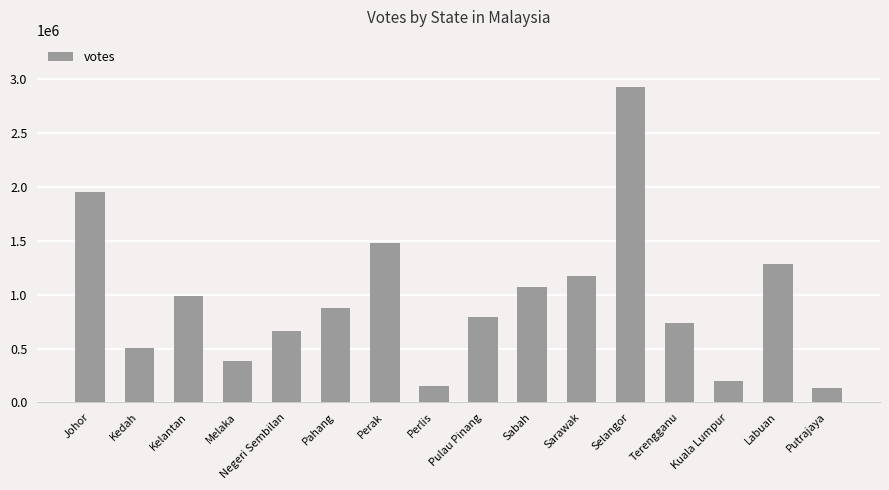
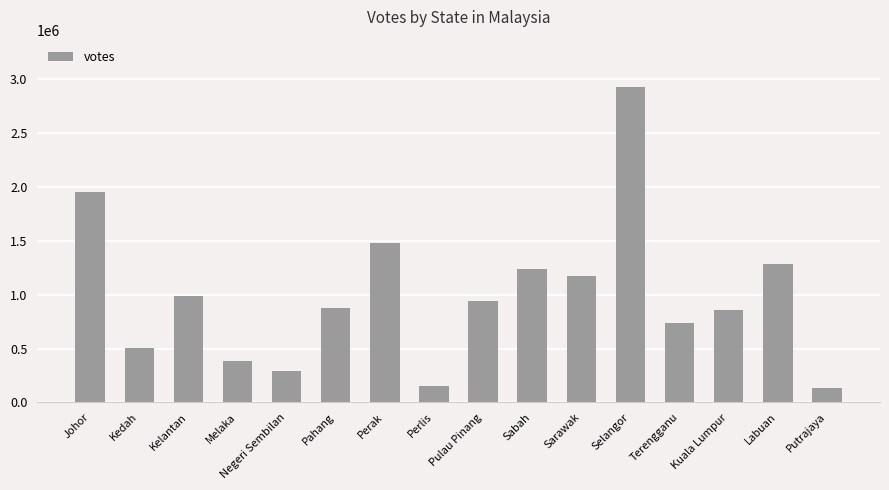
  {
    "Johor": 1950000,
    "Kedah": 500000,
    "Kelantan": 990000,
    "Melaka": 390000,
-   "Negeri Sembilan": 660000,
+   "Negeri Sembilan": 290000,
    "Pahang": 870000,
    "Perak": 1480000,
    "Perlis": 150000,
-   "Pulau Pinang": 800000,
-   "Sabah": 1070000,
+   "Pulau Pinang": 940000,
+   "Sabah": 1240000,
    "Sarawak": 1180000,
    "Selangor": 2930000,
    "Terengganu": 740000,
-   "Kuala Lumpur": 200000,
+   "Kuala Lumpur": 860000,
    "Labuan": 1290000,
    "Putrajaya": 140000
  }
